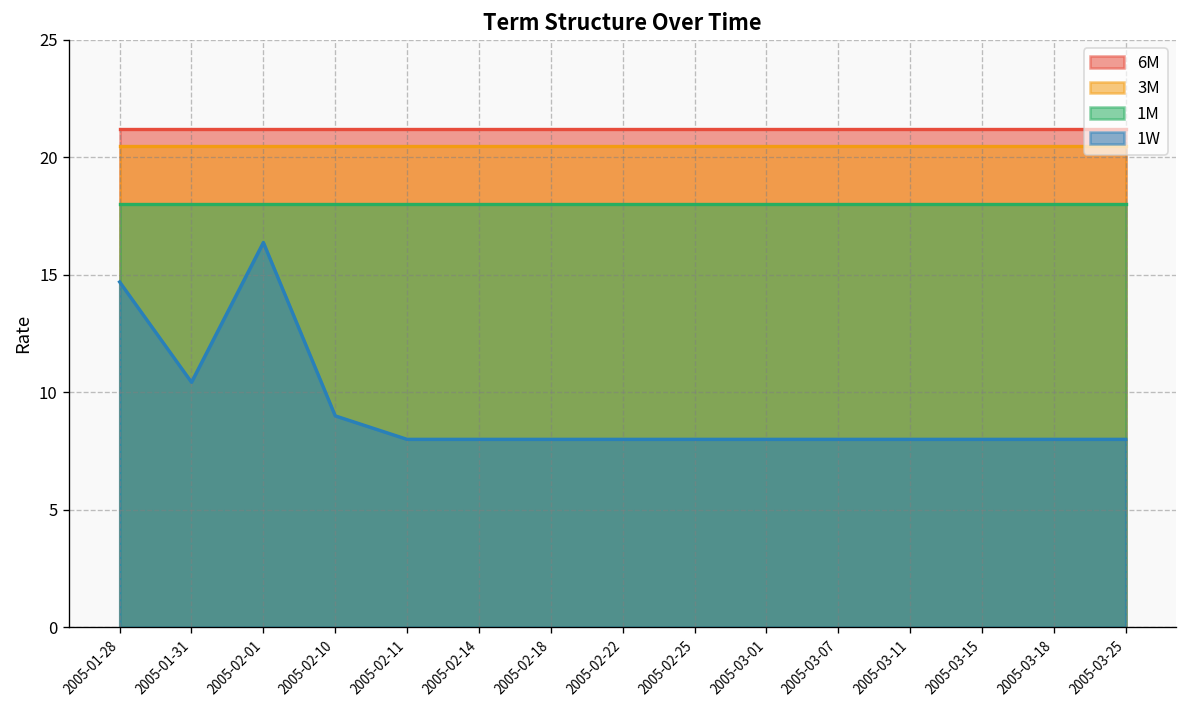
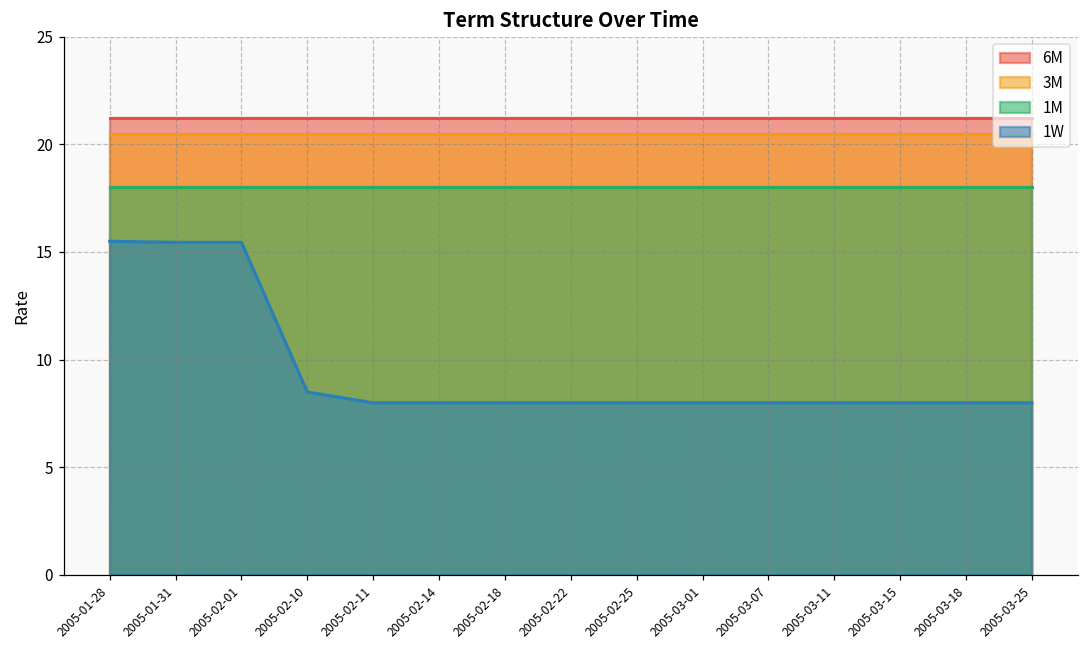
  {
    "6M": {
      "2005-01-28": 21.2,
      "2005-01-31": 21.2,
      "2005-02-01": 21.2,
      "2005-02-10": 21.2,
      "2005-02-11": 21.2,
      "2005-02-14": 21.2,
      "2005-02-18": 21.2,
      "2005-02-22": 21.2,
      "2005-02-25": 21.2,
      "2005-03-01": 21.2,
      "2005-03-07": 21.2,
      "2005-03-11": 21.2,
      "2005-03-15": 21.2,
      "2005-03-18": 21.2
    },
    "3M": {
      "2005-01-28": 20.5,
      "2005-01-31": 20.5,
      "2005-02-01": 20.5,
      "2005-02-10": 20.5,
      "2005-02-11": 20.5,
      "2005-02-14": 20.5,
      "2005-02-18": 20.5,
      "2005-02-22": 20.5,
      "2005-02-25": 20.5,
      "2005-03-01": 20.5,
      "2005-03-07": 20.5,
      "2005-03-11": 20.5,
      "2005-03-15": 20.5,
      "2005-03-18": 20.5
    },
    "1M": {
      "2005-01-28": 18.0,
      "2005-01-31": 18.0,
      "2005-02-01": 18.0,
      "2005-02-10": 18.0,
      "2005-02-11": 18.0,
      "2005-02-14": 18.0,
      "2005-02-18": 18.0,
      "2005-02-22": 18.0,
      "2005-02-25": 18.0,
      "2005-03-01": 18.0,
      "2005-03-07": 18.0,
      "2005-03-11": 18.0,
      "2005-03-15": 18.0,
      "2005-03-18": 18.0,
      "2005-03-25": 18.0
    },
    "1W": {
-     "2005-01-28": 14.7,
-     "2005-01-31": 10.4,
-     "2005-02-01": 16.4,
-     "2005-02-10": 9.0,
+     "2005-01-28": 15.5,
+     "2005-01-31": 15.5,
+     "2005-02-01": 15.5,
+     "2005-02-10": 8.5,
      "2005-02-11": 8.0,
      "2005-02-14": 8.0,
      "2005-02-18": 8.0,
      "2005-02-22": 8.0,
      "2005-02-25": 8.0,
      "2005-03-01": 8.0,
      "2005-03-07": 8.0,
      "2005-03-11": 8.0,
      "2005-03-15": 8.0,
      "2005-03-18": 8.0,
      "2005-03-25": 8.0
    }
  }
